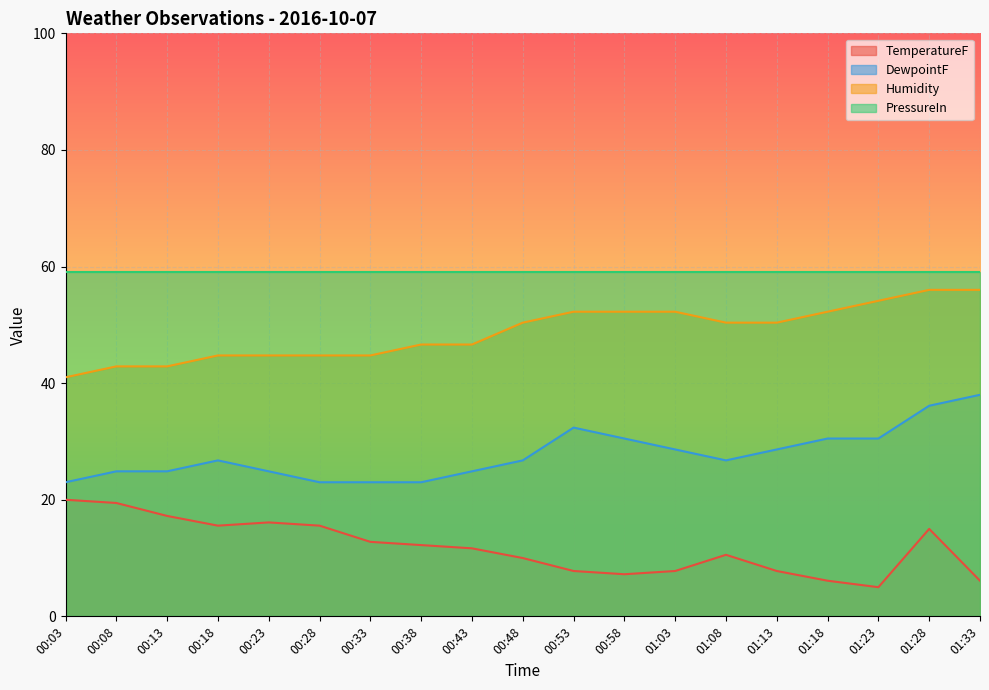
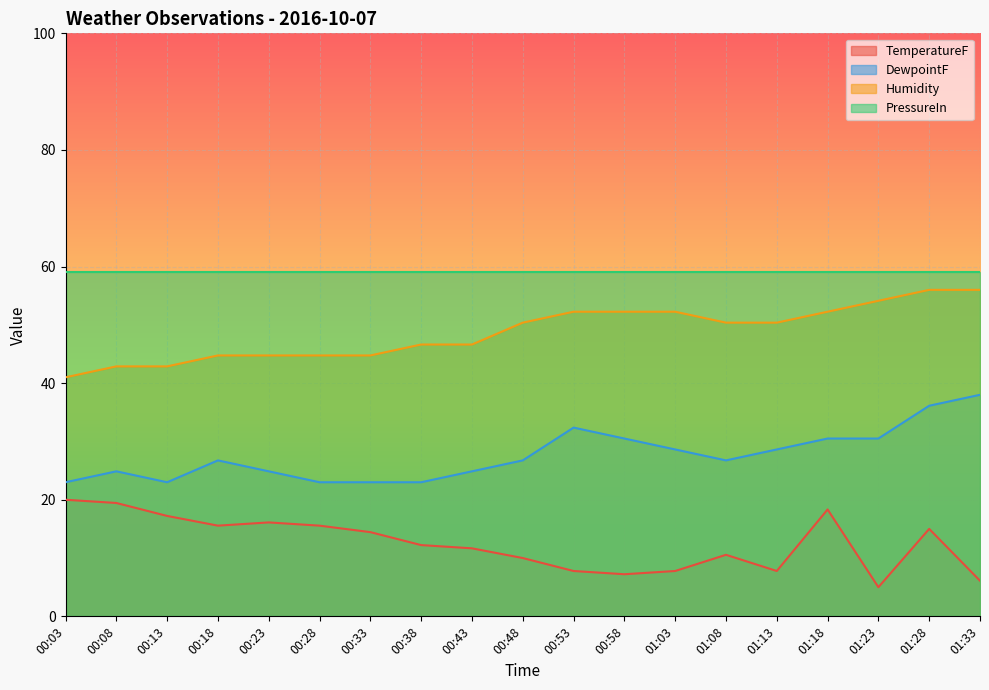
  {
    "TemperatureF": {
      "00:03": 20,
      "00:08": 19,
      "00:13": 17,
      "00:18": 16,
      "00:23": 16,
      "00:28": 16,
-     "00:33": 13,
+     "00:33": 14,
      "00:38": 12,
      "00:43": 12,
      "00:48": 10,
      "00:53": 8,
      "00:58": 7,
      "01:03": 8,
      "01:08": 11,
      "01:13": 8,
-     "01:18": 6,
+     "01:18": 18,
      "01:23": 5,
      "01:28": 15,
      "01:33": 6
    },
    "DewpointF": {
      "00:03": 23,
      "00:08": 25,
-     "00:13": 25,
+     "00:13": 23,
      "00:18": 27,
      "00:23": 25,
      "00:28": 23,
      "00:33": 23,
      "00:38": 23,
      "00:43": 25,
      "00:48": 27,
      "00:53": 32,
      "00:58": 30,
      "01:03": 29,
      "01:08": 27,
      "01:13": 29,
      "01:18": 30,
      "01:23": 30,
      "01:28": 36,
      "01:33": 38
    },
    "Humidity": {
      "00:03": 41,
      "00:08": 43,
      "00:13": 43,
      "00:18": 45,
      "00:23": 45,
      "00:28": 45,
      "00:33": 45,
      "00:38": 47,
      "00:43": 47,
      "00:48": 50,
      "00:53": 52,
      "00:58": 52,
      "01:03": 52,
      "01:08": 50,
      "01:13": 50,
      "01:18": 52,
      "01:23": 54,
      "01:28": 56,
      "01:33": 56
    },
    "PressureIn": {
      "00:03": 59,
      "00:08": 59,
      "00:13": 59,
      "00:18": 59,
      "00:23": 59,
      "00:28": 59,
      "00:33": 59,
      "00:38": 59,
      "00:43": 59,
      "00:48": 59,
      "00:53": 59,
      "00:58": 59,
      "01:03": 59,
      "01:08": 59,
      "01:13": 59,
      "01:18": 59,
      "01:23": 59,
      "01:28": 59,
      "01:33": 59
    }
  }
